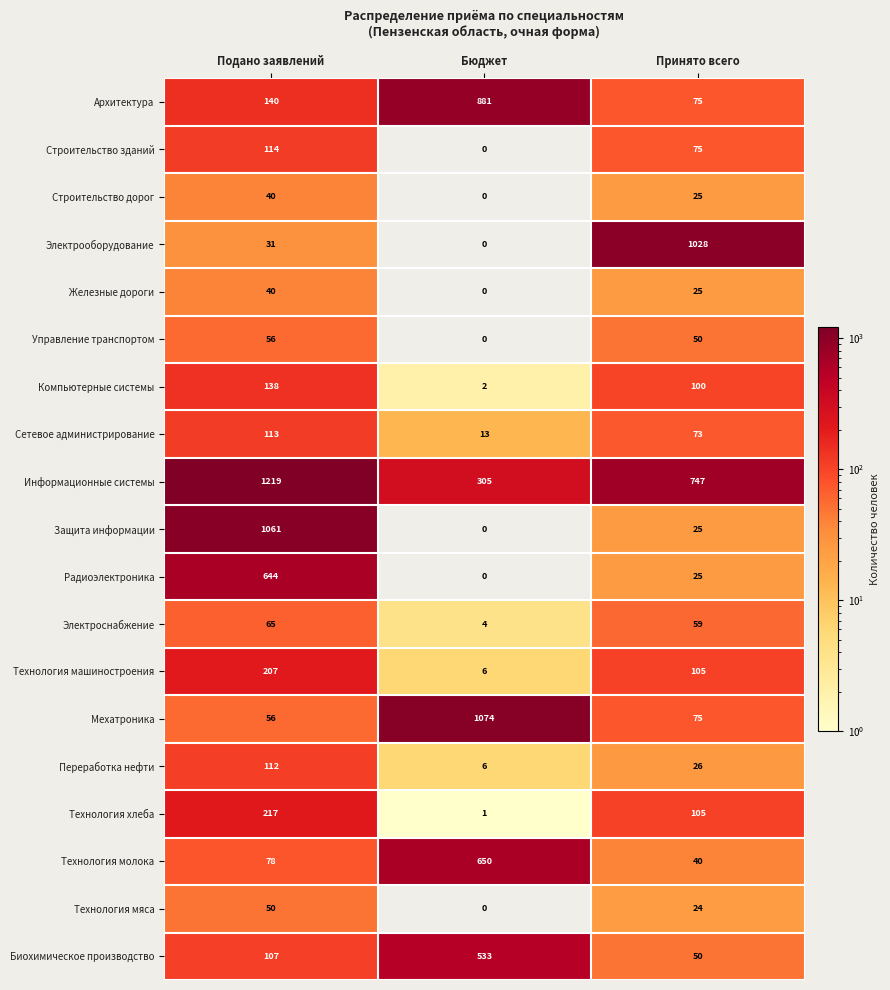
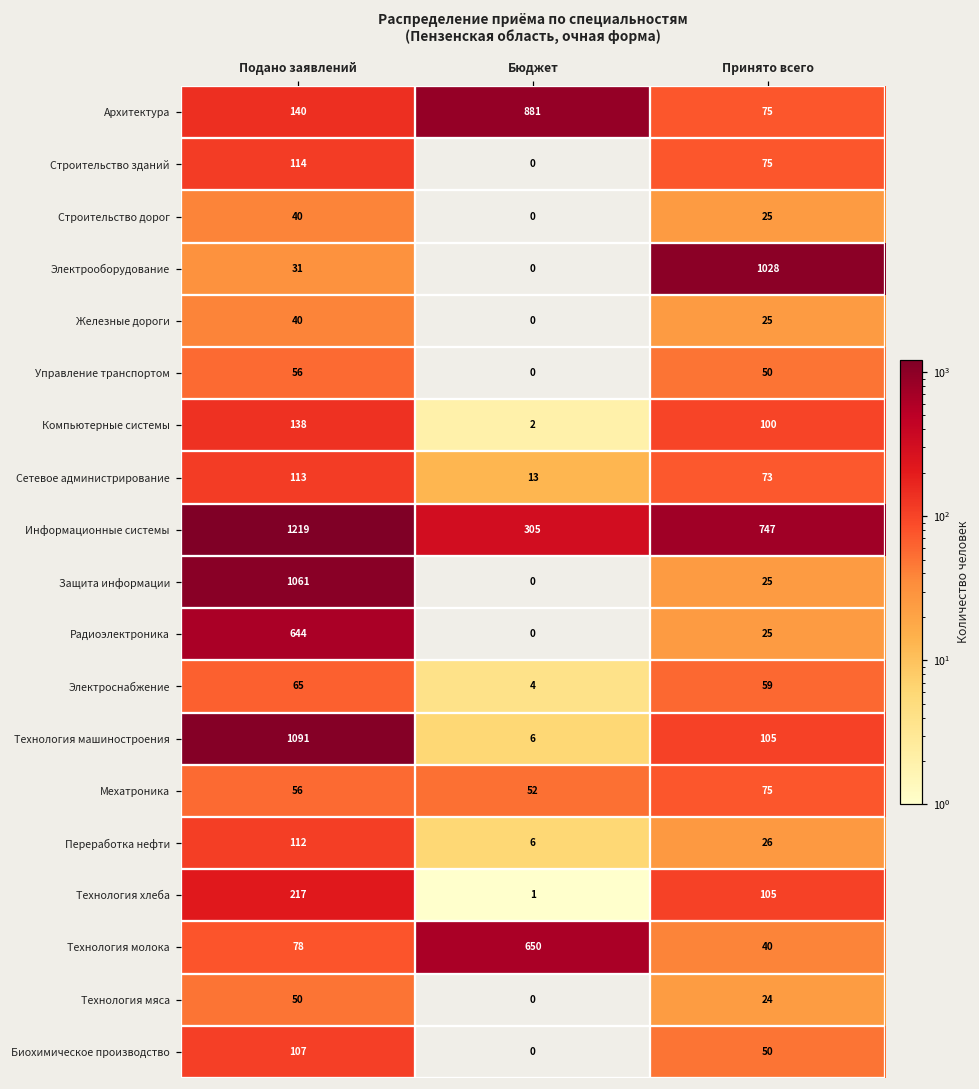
  {
    "Архитектура": {
      "Подано заявлений": 140,
      "Бюджет": 881,
      "Принято всего": 75
    },
    "Строительство зданий": {
      "Подано заявлений": 114,
      "Бюджет": 0,
      "Принято всего": 75
    },
    "Строительство дорог": {
      "Подано заявлений": 40,
      "Бюджет": 0,
      "Принято всего": 25
    },
    "Электрооборудование": {
      "Подано заявлений": 31,
      "Бюджет": 0,
      "Принято всего": 1028
    },
    "Железные дороги": {
      "Подано заявлений": 40,
      "Бюджет": 0,
      "Принято всего": 25
    },
    "Управление транспортом": {
      "Подано заявлений": 56,
      "Бюджет": 0,
      "Принято всего": 50
    },
    "Компьютерные системы": {
      "Подано заявлений": 138,
      "Бюджет": 2,
      "Принято всего": 100
    },
    "Сетевое администрирование": {
      "Подано заявлений": 113,
      "Бюджет": 13,
      "Принято всего": 73
    },
    "Информационные системы": {
      "Подано заявлений": 1219,
      "Бюджет": 305,
      "Принято всего": 747
    },
    "Защита информации": {
      "Подано заявлений": 1061,
      "Бюджет": 0,
      "Принято всего": 25
    },
    "Радиоэлектроника": {
      "Подано заявлений": 644,
      "Бюджет": 0,
      "Принято всего": 25
    },
    "Электроснабжение": {
      "Подано заявлений": 65,
      "Бюджет": 4,
      "Принято всего": 59
    },
    "Технология машиностроения": {
-     "Подано заявлений": 207,
+     "Подано заявлений": 1091,
      "Бюджет": 6,
      "Принято всего": 105
    },
    "Мехатроника": {
      "Подано заявлений": 56,
-     "Бюджет": 1074,
+     "Бюджет": 52,
      "Принято всего": 75
    },
    "Переработка нефти": {
      "Подано заявлений": 112,
      "Бюджет": 6,
      "Принято всего": 26
    },
    "Технология хлеба": {
      "Подано заявлений": 217,
      "Бюджет": 1,
      "Принято всего": 105
    },
    "Технология молока": {
      "Подано заявлений": 78,
      "Бюджет": 650,
      "Принято всего": 40
    },
    "Технология мяса": {
      "Подано заявлений": 50,
      "Бюджет": 0,
      "Принято всего": 24
    },
    "Биохимическое производство": {
      "Подано заявлений": 107,
-     "Бюджет": 533,
+     "Бюджет": 0,
      "Принято всего": 50
    }
  }
